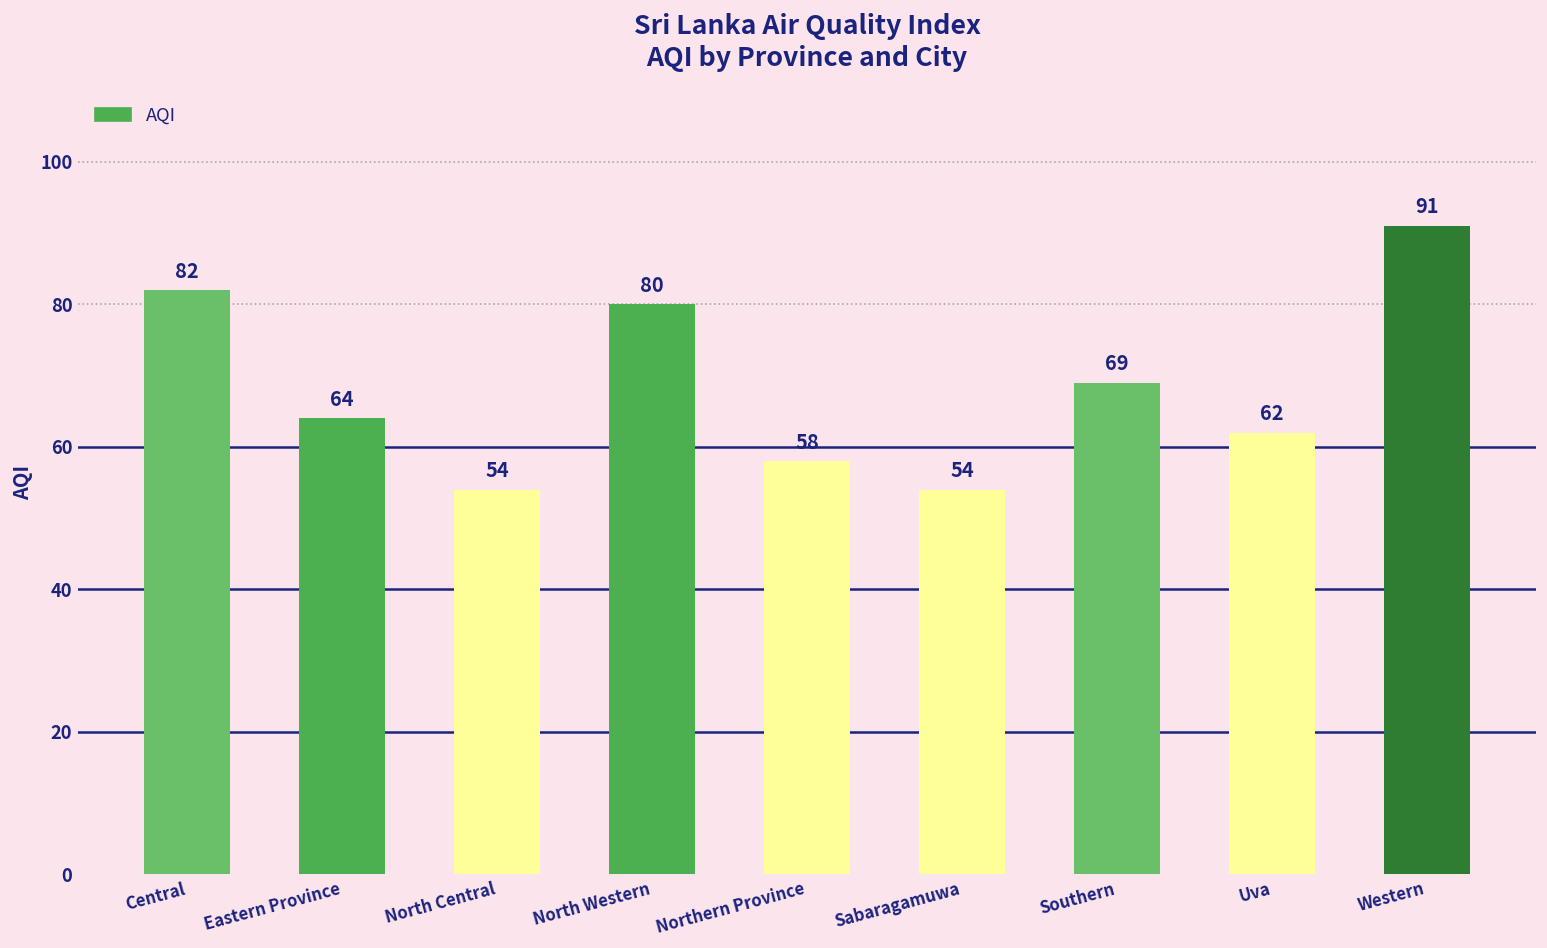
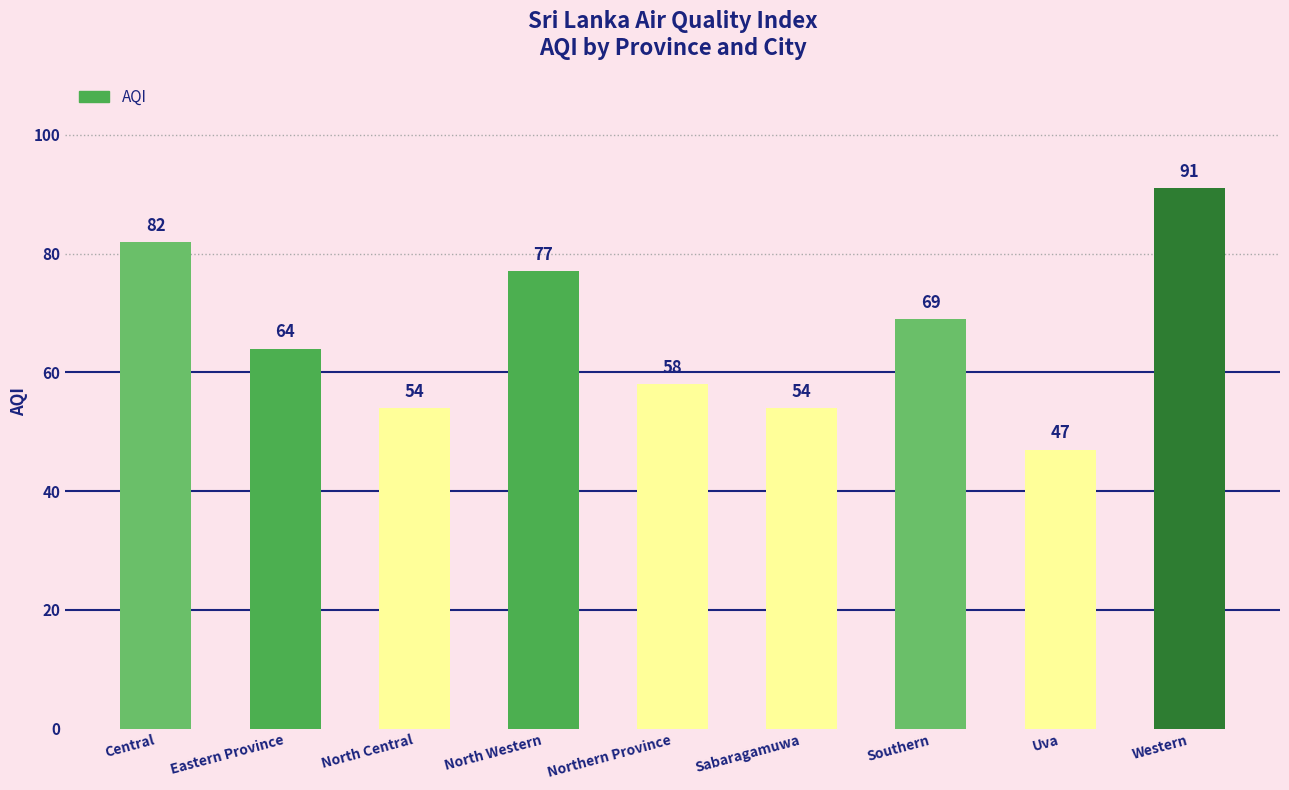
  {
    "Central": 82,
    "Eastern Province": 64,
    "North Central": 54,
-   "North Western": 80,
+   "North Western": 77,
    "Northern Province": 58,
    "Sabaragamuwa": 54,
    "Southern": 69,
-   "Uva": 62,
+   "Uva": 47,
    "Western": 91
  }
